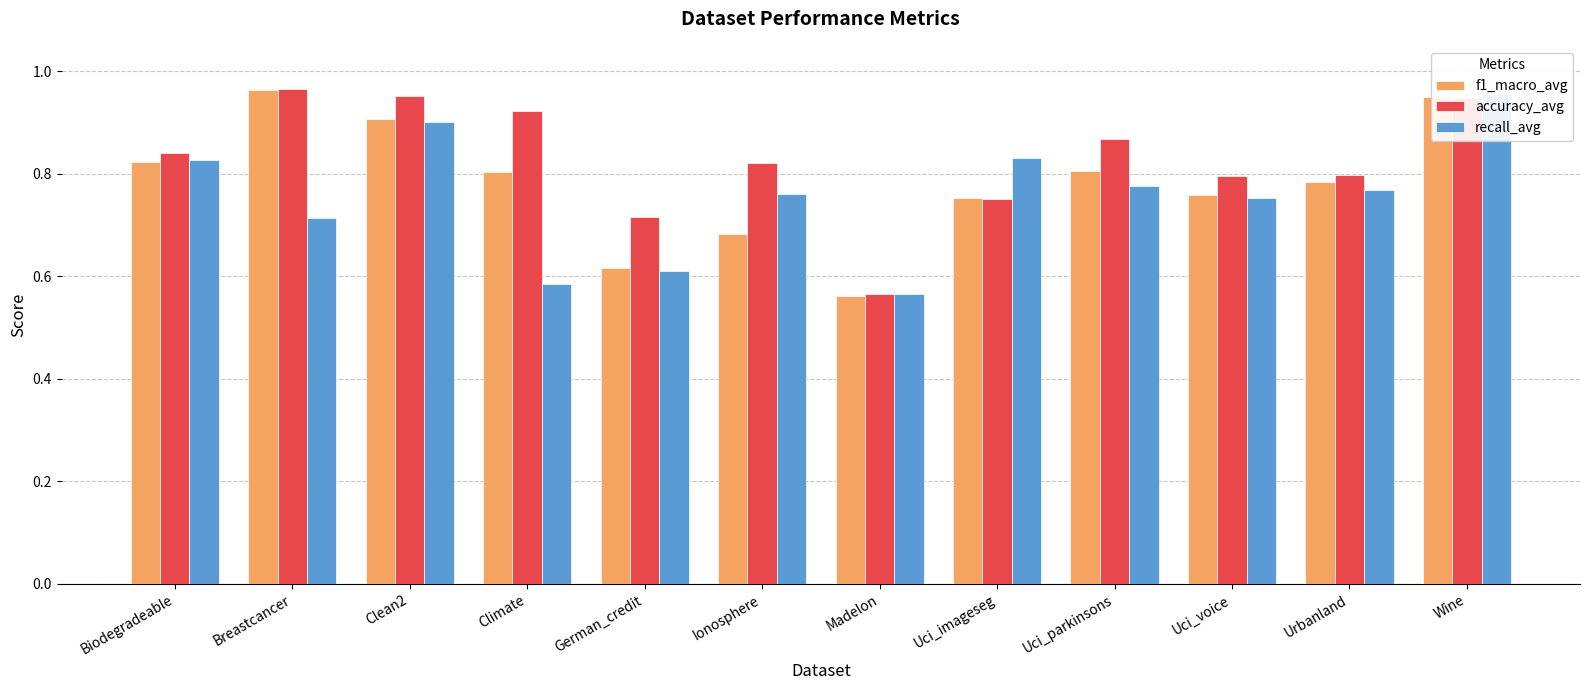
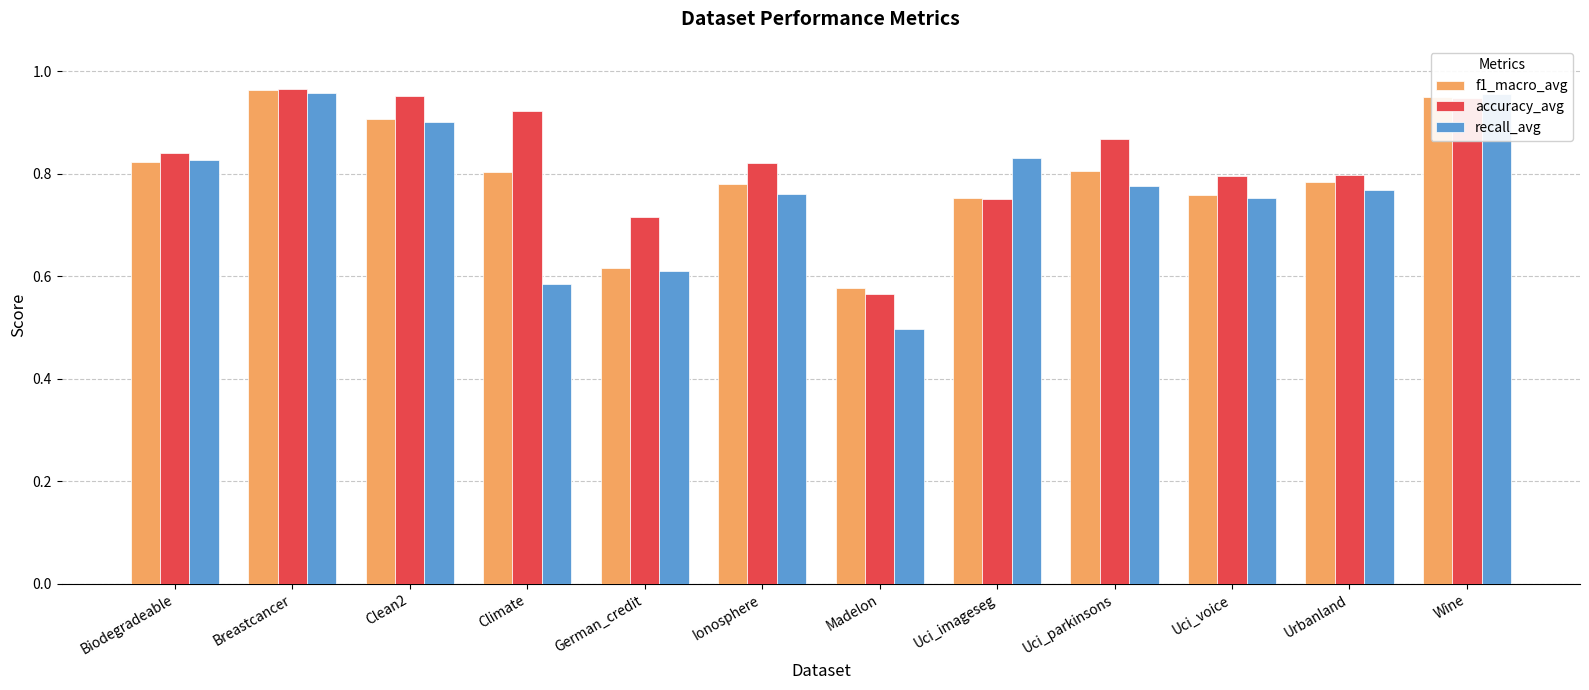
  {
    "f1_macro_avg": {
      "Biodegradeable": 0.82,
      "Breastcancer": 0.96,
      "Clean2": 0.91,
      "Climate": 0.80,
      "German_credit": 0.62,
-     "Ionosphere": 0.68,
-     "Madelon": 0.56,
+     "Ionosphere": 0.78,
+     "Madelon": 0.58,
      "Uci_imageseg": 0.75,
      "Uci_parkinsons": 0.81,
      "Uci_voice": 0.76,
      "Urbanland": 0.78
    },
    "accuracy_avg": {
      "Biodegradeable": 0.84,
      "Breastcancer": 0.97,
      "Clean2": 0.95,
      "Climate": 0.92,
      "German_credit": 0.72,
      "Ionosphere": 0.82,
      "Madelon": 0.57,
      "Uci_imageseg": 0.75,
      "Uci_parkinsons": 0.87,
      "Uci_voice": 0.80,
      "Urbanland": 0.80
    },
    "recall_avg": {
      "Biodegradeable": 0.83,
-     "Breastcancer": 0.71,
+     "Breastcancer": 0.96,
      "Clean2": 0.90,
      "Climate": 0.59,
      "German_credit": 0.61,
      "Ionosphere": 0.76,
-     "Madelon": 0.57,
+     "Madelon": 0.50,
      "Uci_imageseg": 0.83,
      "Uci_parkinsons": 0.78,
      "Uci_voice": 0.75,
      "Urbanland": 0.77
    }
  }
